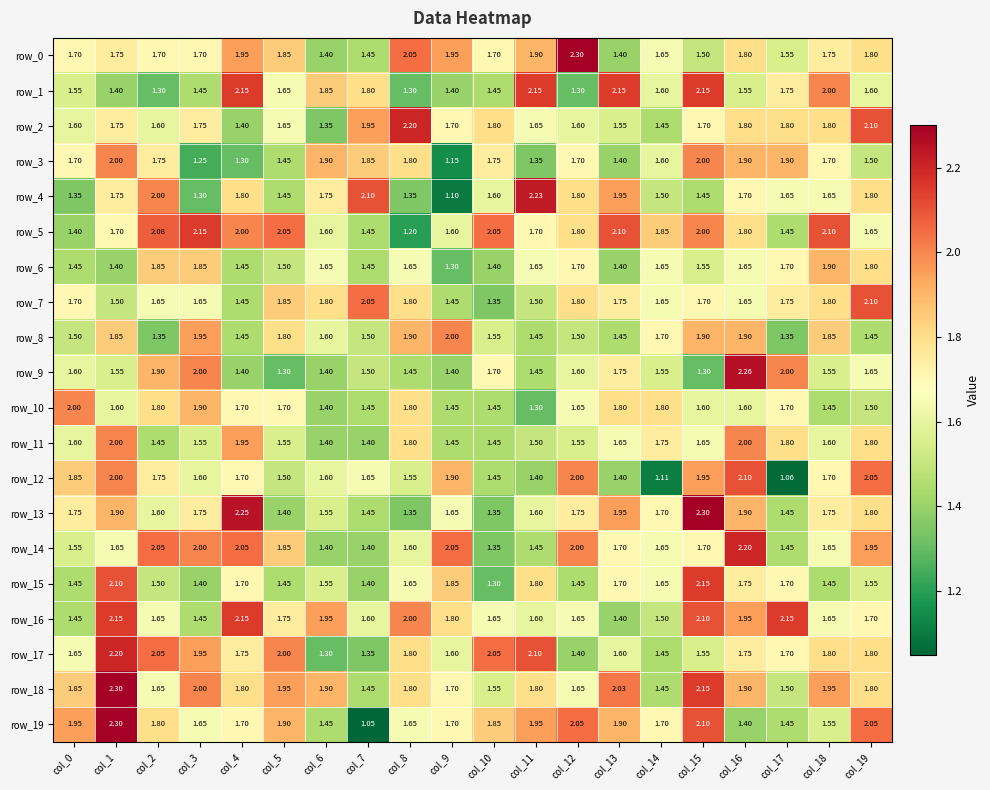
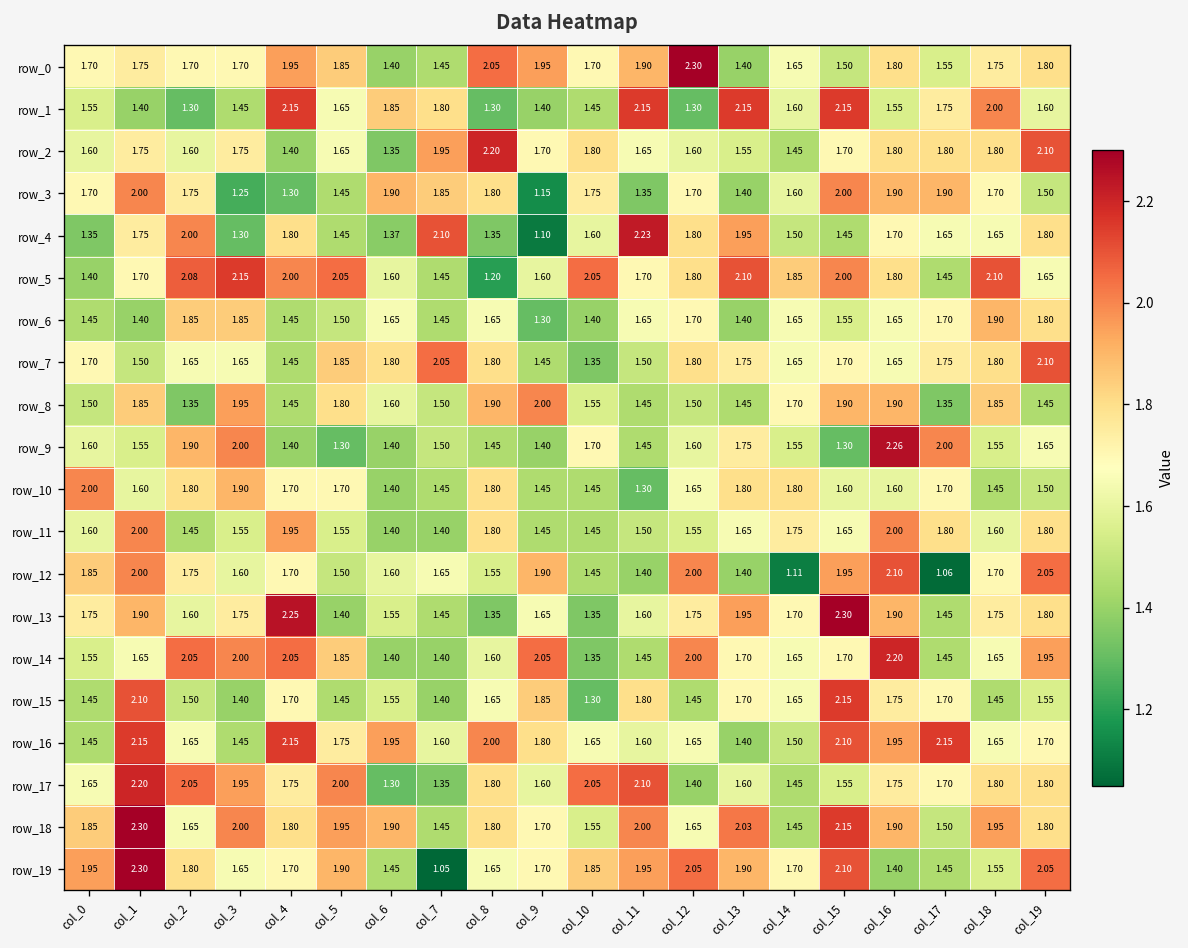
  {
    "row_4": {
      "col_0": 1.35,
      "col_1": 1.75,
      "col_2": 2.00,
      "col_3": 1.30,
      "col_4": 1.80,
      "col_5": 1.45,
-     "col_6": 1.75,
+     "col_6": 1.37,
      "col_7": 2.10,
      "col_8": 1.35,
      "col_9": 1.10,
      "col_10": 1.60,
      "col_11": 2.23,
      "col_12": 1.80,
      "col_13": 1.95,
      "col_14": 1.50,
      "col_15": 1.45,
      "col_16": 1.70,
      "col_17": 1.65,
      "col_18": 1.65,
      "col_19": 1.80
    },
    "row_18": {
      "col_0": 1.85,
      "col_1": 2.30,
      "col_2": 1.65,
      "col_3": 2.00,
      "col_4": 1.80,
      "col_5": 1.95,
      "col_6": 1.90,
      "col_7": 1.45,
      "col_8": 1.80,
      "col_9": 1.70,
      "col_10": 1.55,
-     "col_11": 1.80,
+     "col_11": 2.00,
      "col_12": 1.65,
      "col_13": 2.03,
      "col_14": 1.45,
      "col_15": 2.15,
      "col_16": 1.90,
      "col_17": 1.50,
      "col_18": 1.95,
      "col_19": 1.80
    }
  }
